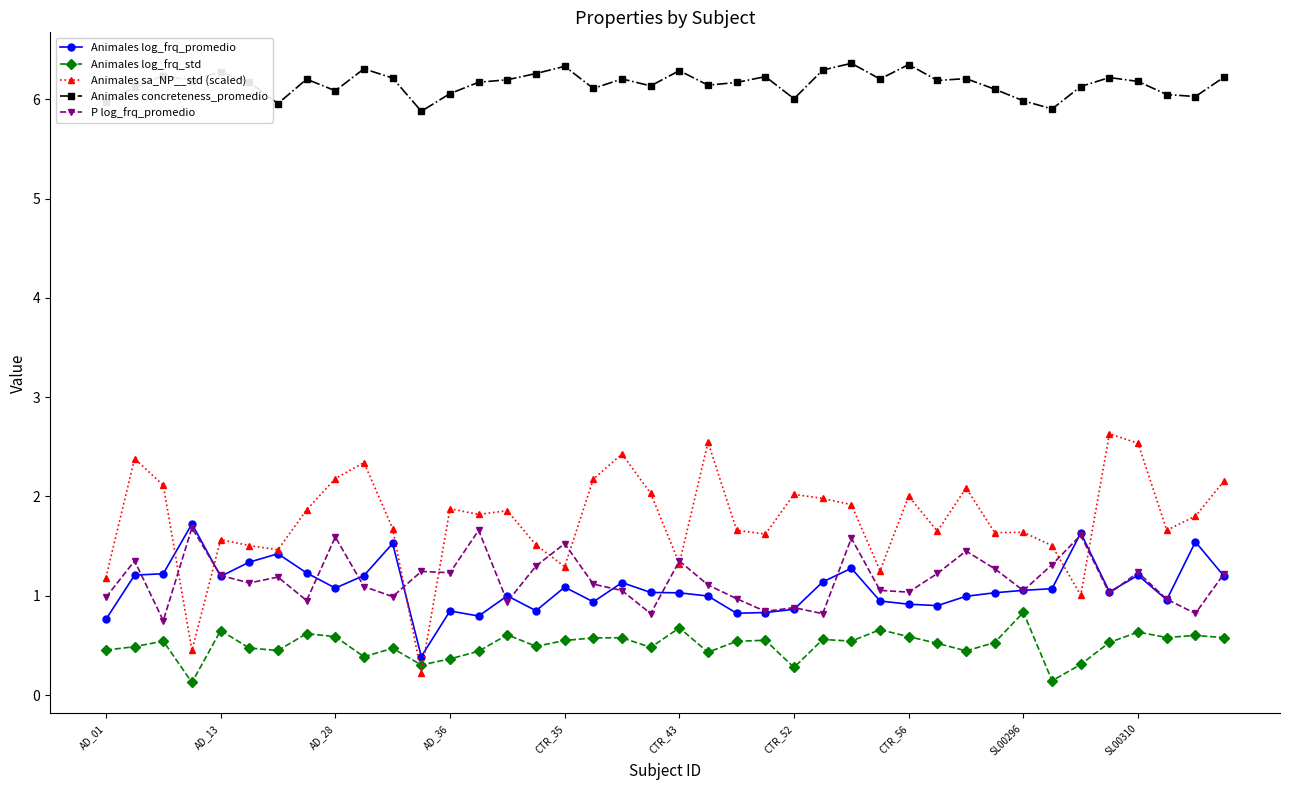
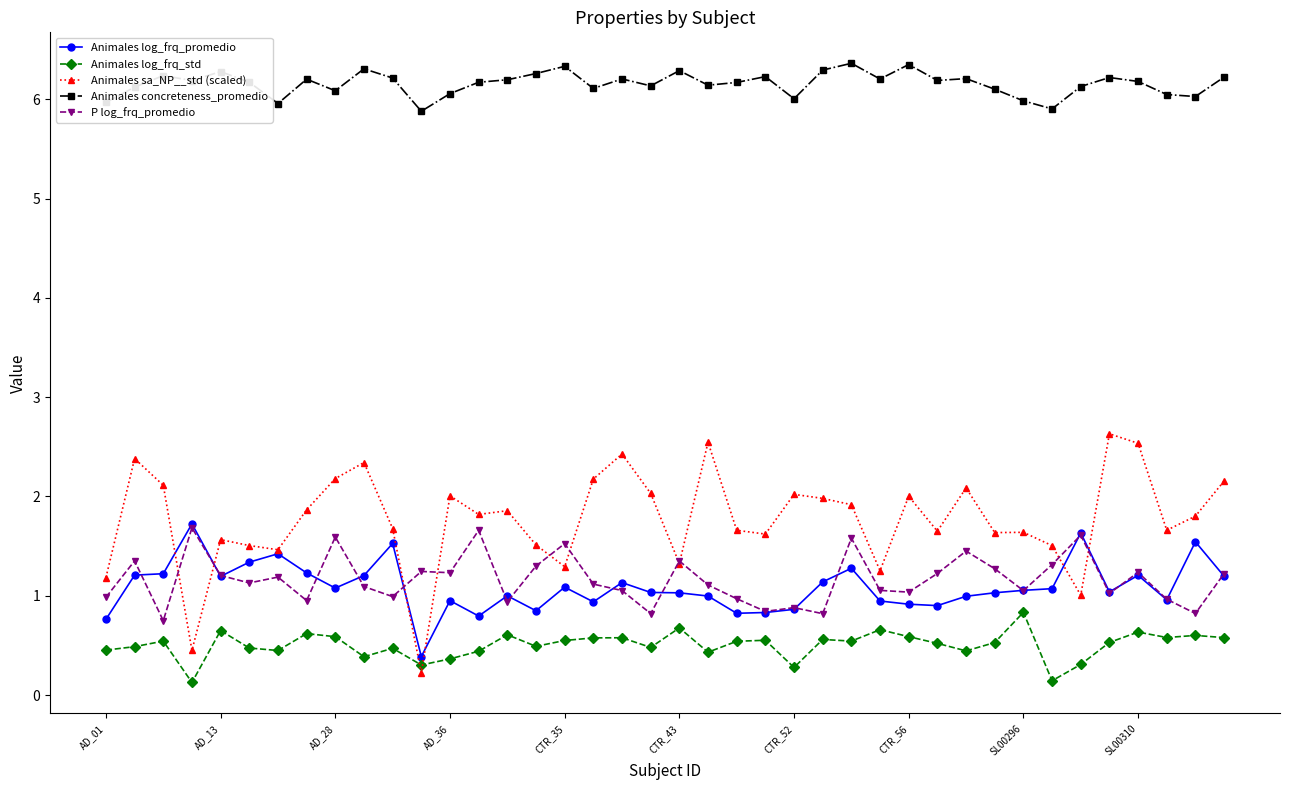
  {
    "Animales log_frq_promedio": {
      "AD_01": 0.8,
      "AD_28": 1.1,
-     "AD_36": 0.8,
+     "AD_36": 1.0,
      "CTR_35": 1.1,
      "CTR_43": 1.0,
      "CTR_56": 0.9,
      "SL00310": 1.2
    },
    "Animales log_frq_std": {
      "AD_01": 0.5,
      "AD_13": 0.6,
      "AD_28": 0.6,
      "AD_36": 0.4,
      "CTR_35": 0.5,
      "CTR_43": 0.7,
      "CTR_52": 0.3,
      "CTR_56": 0.6,
      "SL00296": 0.8,
      "SL00310": 0.6
    },
    "Animales sa_NP__std (scaled)": {
      "AD_01": 1.2,
      "AD_13": 1.6,
      "AD_28": 2.2,
-     "AD_36": 1.9,
+     "AD_36": 2.0,
      "CTR_35": 1.3,
      "CTR_43": 1.3,
      "CTR_52": 2.0,
      "CTR_56": 2.0,
      "SL00296": 1.6,
      "SL00310": 2.5
    },
    "Animales concreteness_promedio": {
      "AD_28": 6.1,
      "AD_36": 6.1,
      "CTR_35": 6.3,
      "CTR_43": 6.3,
      "CTR_52": 6.0,
      "CTR_56": 6.3,
      "SL00296": 6.0,
      "SL00310": 6.2
    },
    "P log_frq_promedio": {
      "AD_01": 1.0,
      "AD_28": 1.6,
      "AD_36": 1.2,
      "CTR_35": 1.5,
      "CTR_43": 1.4,
      "CTR_56": 1.0,
      "SL00310": 1.2
    }
  }
